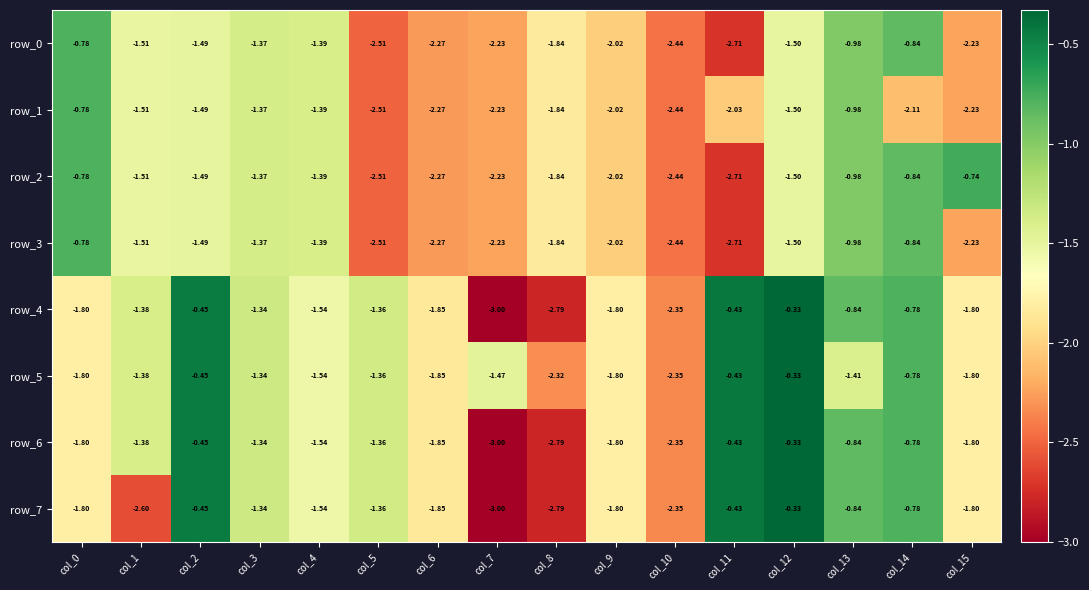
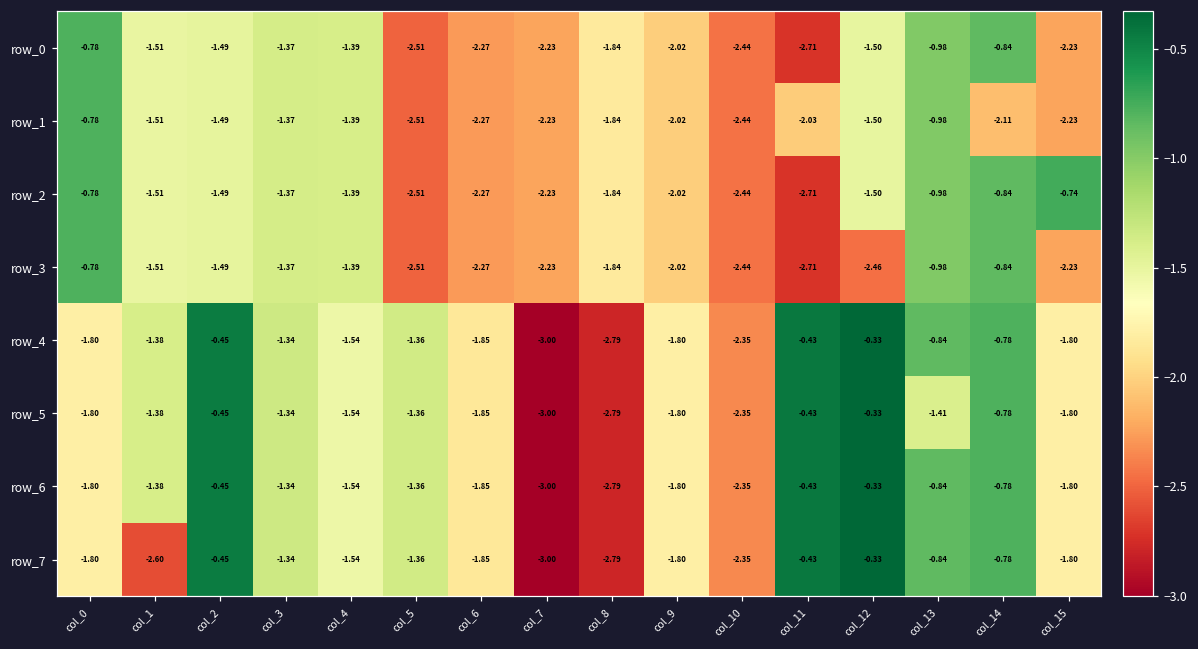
  {
    "row_0": {
      "col_0": -0.78,
      "col_1": -1.51,
      "col_2": -1.49,
      "col_3": -1.37,
      "col_4": -1.39,
      "col_5": -2.51,
      "col_6": -2.27,
      "col_7": -2.23,
      "col_8": -1.84,
      "col_9": -2.02,
      "col_10": -2.44,
      "col_11": -2.71,
      "col_12": -1.50,
      "col_13": -0.98,
      "col_14": -0.84,
      "col_15": -2.23
    },
    "row_1": {
      "col_0": -0.78,
      "col_1": -1.51,
      "col_2": -1.49,
      "col_3": -1.37,
      "col_4": -1.39,
      "col_5": -2.51,
      "col_6": -2.27,
      "col_7": -2.23,
      "col_8": -1.84,
      "col_9": -2.02,
      "col_10": -2.44,
      "col_11": -2.03,
      "col_12": -1.50,
      "col_13": -0.98,
      "col_14": -2.11,
      "col_15": -2.23
    },
    "row_2": {
      "col_0": -0.78,
      "col_1": -1.51,
      "col_2": -1.49,
      "col_3": -1.37,
      "col_4": -1.39,
      "col_5": -2.51,
      "col_6": -2.27,
      "col_7": -2.23,
      "col_8": -1.84,
      "col_9": -2.02,
      "col_10": -2.44,
      "col_11": -2.71,
      "col_12": -1.50,
      "col_13": -0.98,
      "col_14": -0.84,
      "col_15": -0.74
    },
    "row_3": {
      "col_0": -0.78,
      "col_1": -1.51,
      "col_2": -1.49,
      "col_3": -1.37,
      "col_4": -1.39,
      "col_5": -2.51,
      "col_6": -2.27,
      "col_7": -2.23,
      "col_8": -1.84,
      "col_9": -2.02,
      "col_10": -2.44,
      "col_11": -2.71,
-     "col_12": -1.50,
+     "col_12": -2.46,
      "col_13": -0.98,
      "col_14": -0.84,
      "col_15": -2.23
    },
    "row_4": {
      "col_0": -1.80,
      "col_1": -1.38,
      "col_2": -0.45,
      "col_3": -1.34,
      "col_4": -1.54,
      "col_5": -1.36,
      "col_6": -1.85,
      "col_7": -3.00,
      "col_8": -2.79,
      "col_9": -1.80,
      "col_10": -2.35,
      "col_11": -0.43,
      "col_12": -0.33,
      "col_13": -0.84,
      "col_14": -0.78,
      "col_15": -1.80
    },
    "row_5": {
      "col_0": -1.80,
      "col_1": -1.38,
      "col_2": -0.45,
      "col_3": -1.34,
      "col_4": -1.54,
      "col_5": -1.36,
      "col_6": -1.85,
-     "col_7": -1.47,
-     "col_8": -2.32,
+     "col_7": -3.00,
+     "col_8": -2.79,
      "col_9": -1.80,
      "col_10": -2.35,
      "col_11": -0.43,
      "col_12": -0.33,
      "col_13": -1.41,
      "col_14": -0.78,
      "col_15": -1.80
    },
    "row_6": {
      "col_0": -1.80,
      "col_1": -1.38,
      "col_2": -0.45,
      "col_3": -1.34,
      "col_4": -1.54,
      "col_5": -1.36,
      "col_6": -1.85,
      "col_7": -3.00,
      "col_8": -2.79,
      "col_9": -1.80,
      "col_10": -2.35,
      "col_11": -0.43,
      "col_12": -0.33,
      "col_13": -0.84,
      "col_14": -0.78,
      "col_15": -1.80
    },
    "row_7": {
      "col_0": -1.80,
      "col_1": -2.60,
      "col_2": -0.45,
      "col_3": -1.34,
      "col_4": -1.54,
      "col_5": -1.36,
      "col_6": -1.85,
      "col_7": -3.00,
      "col_8": -2.79,
      "col_9": -1.80,
      "col_10": -2.35,
      "col_11": -0.43,
      "col_12": -0.33,
      "col_13": -0.84,
      "col_14": -0.78,
      "col_15": -1.80
    }
  }
